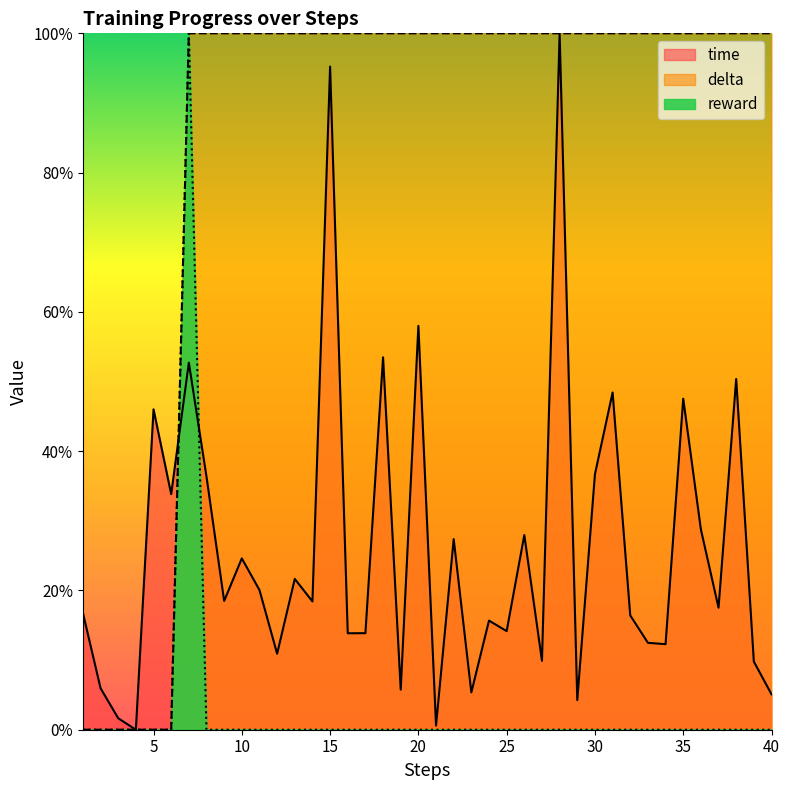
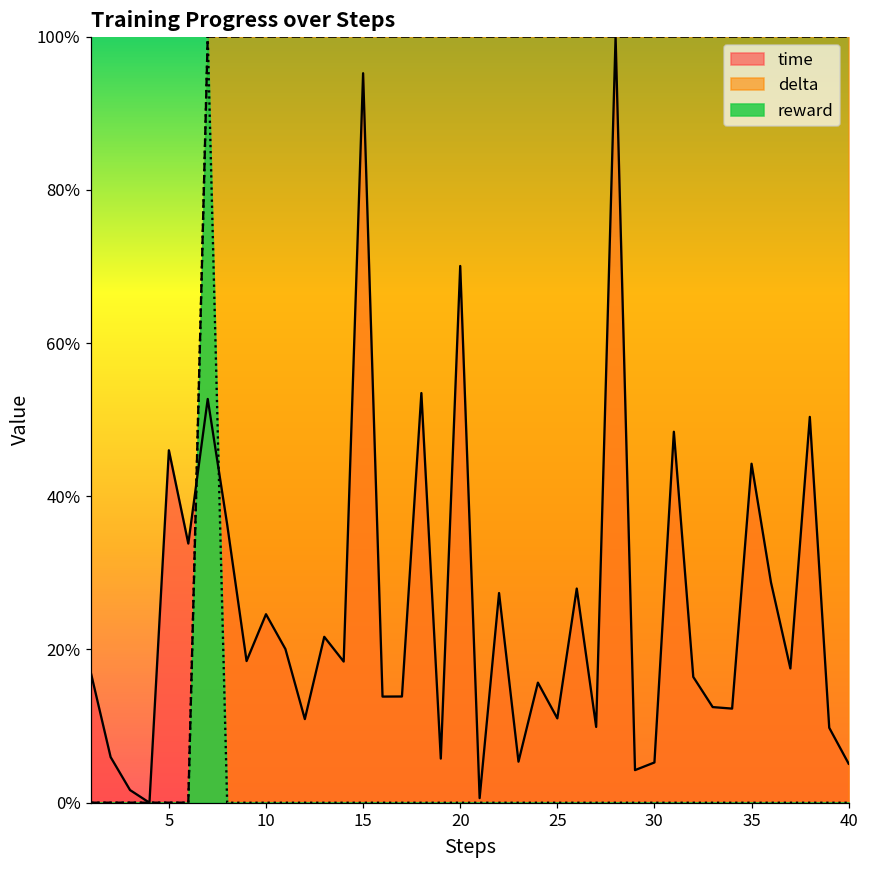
  {
    "time": {
      "5": "46%",
      "10": "25%",
      "15": "95%",
-     "20": "58%",
-     "25": "14%",
-     "30": "37%",
-     "35": "48%",
+     "20": "70%",
+     "25": "11%",
+     "30": "5%",
+     "35": "44%",
      "40": "5%"
    },
    "delta": {
      "10": "100%",
      "15": "100%",
      "20": "100%",
      "25": "100%",
      "30": "100%",
      "35": "100%",
      "40": "100%"
    },
    "reward": {
      "10": "0%",
      "15": "0%",
      "20": "0%",
      "25": "0%",
      "30": "0%",
      "35": "0%",
      "40": "0%"
    }
  }
